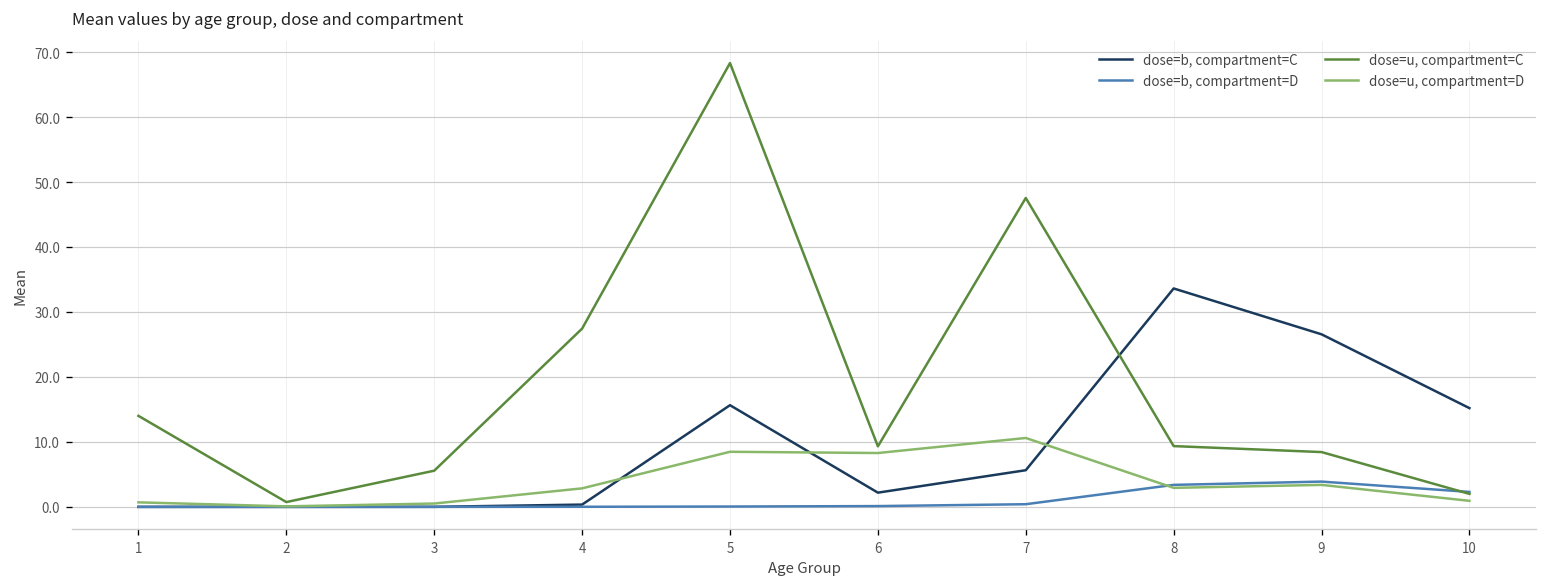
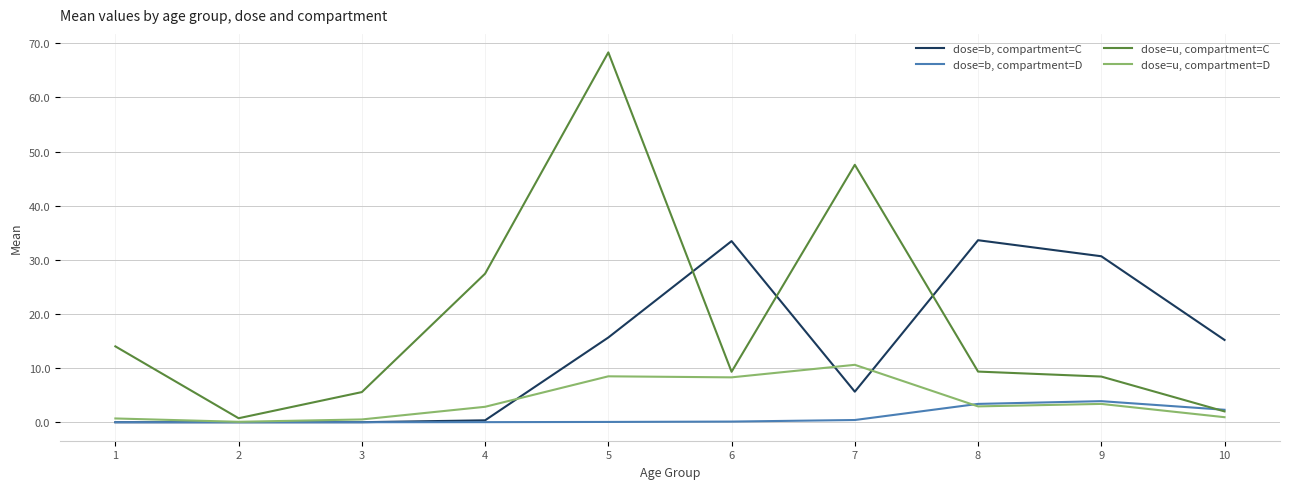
  {
    "dose=b, compartment=C": {
      "5": 16,
-     "6": 2,
+     "6": 33,
      "7": 6,
      "8": 34,
-     "9": 27,
+     "9": 31,
      "10": 15
    },
    "dose=b, compartment=D": {
      "5": 0,
      "6": 0,
      "7": 0,
      "9": 4
    },
    "dose=u, compartment=C": {
      "1": 14,
      "2": 1,
      "3": 6,
      "4": 27,
      "5": 68,
      "6": 9,
      "7": 48,
      "8": 9,
      "9": 8
    },
    "dose=u, compartment=D": {
      "1": 1,
      "3": 1,
      "4": 3,
      "5": 8,
      "6": 8,
      "7": 11,
      "9": 3,
      "10": 1
    }
  }
